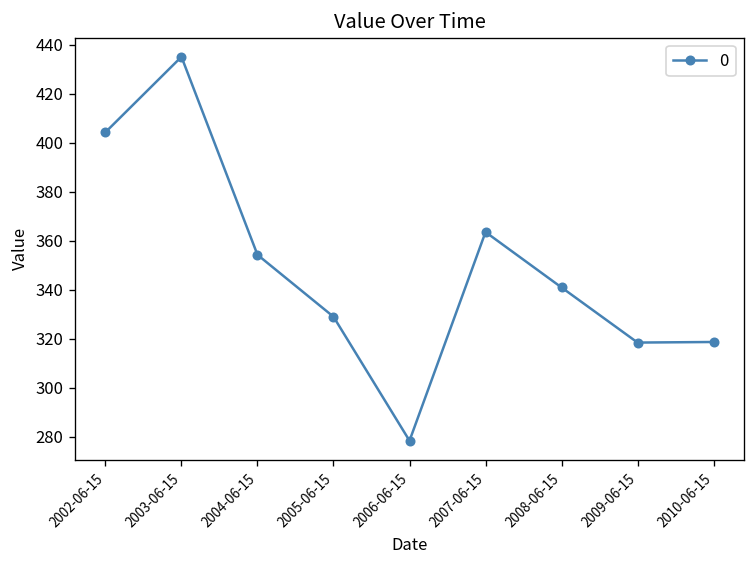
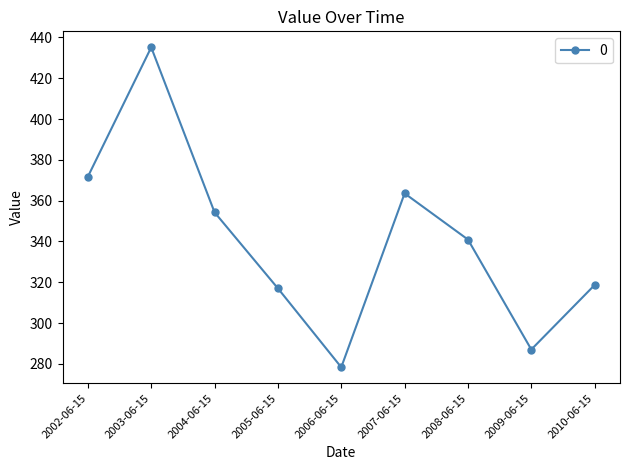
  {
-   "2002-06-15": 404,
+   "2002-06-15": 372,
    "2003-06-15": 435,
    "2004-06-15": 354,
-   "2005-06-15": 329,
+   "2005-06-15": 317,
    "2006-06-15": 278,
    "2007-06-15": 364,
    "2008-06-15": 341,
-   "2009-06-15": 318,
+   "2009-06-15": 287,
    "2010-06-15": 319
  }
